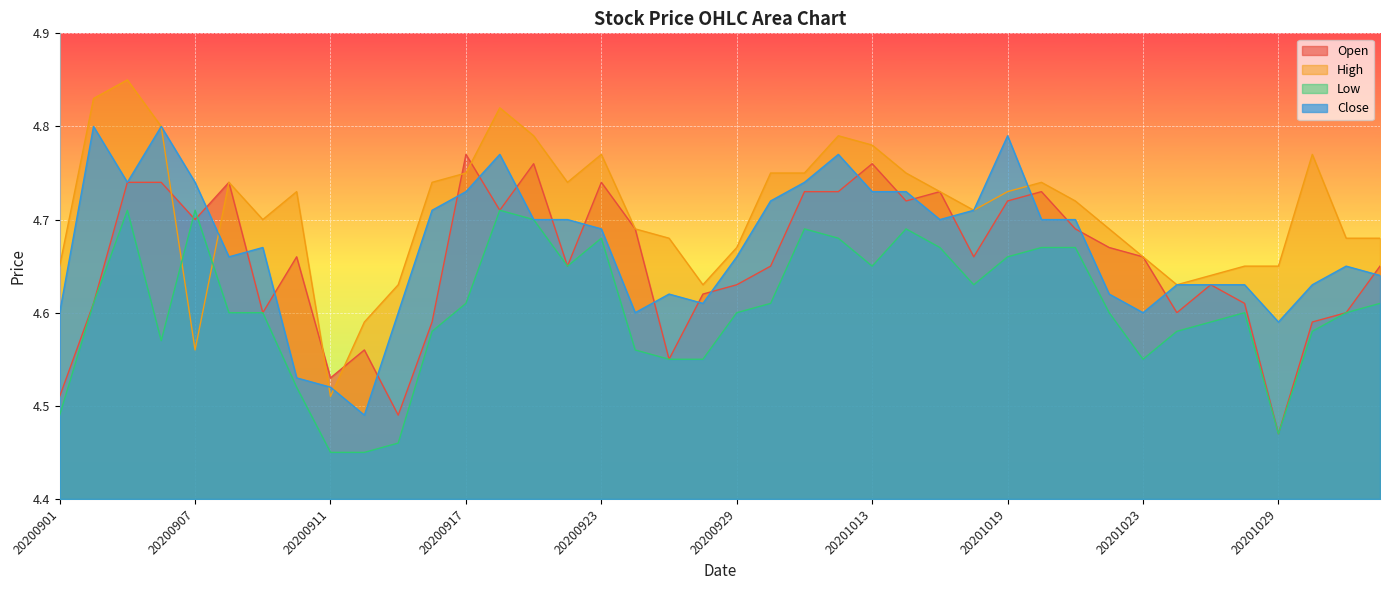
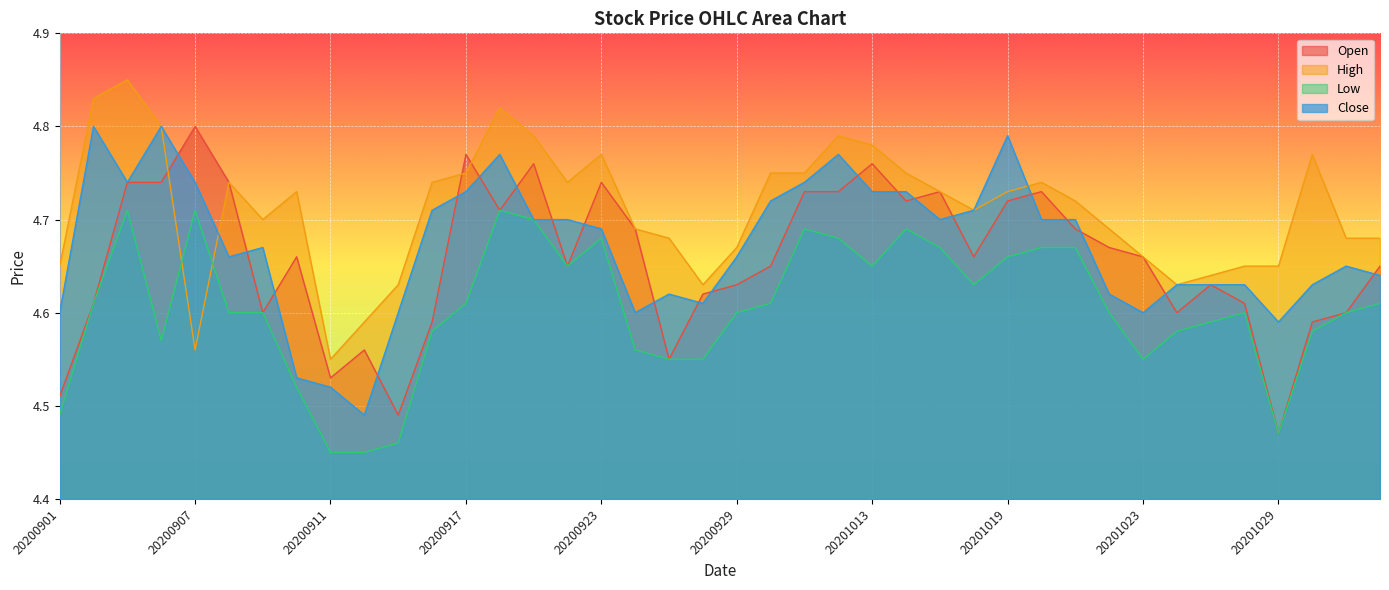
  {
    "Open": {
      "20200901": 4.51,
-     "20200907": 4.7,
+     "20200907": 4.8,
      "20200911": 4.53,
      "20200917": 4.77,
      "20200923": 4.74,
      "20200929": 4.63,
      "20201013": 4.76,
      "20201019": 4.72
    },
    "High": {
      "20200901": 4.65,
      "20200907": 4.56,
-     "20200911": 4.51,
+     "20200911": 4.55,
      "20200917": 4.75,
      "20200923": 4.77,
      "20200929": 4.67,
      "20201013": 4.78,
      "20201019": 4.73,
      "20201029": 4.65
    },
    "Low": {
      "20200901": 4.49,
      "20200907": 4.71,
      "20200911": 4.45,
      "20200917": 4.61,
      "20200923": 4.68,
      "20200929": 4.60,
      "20201013": 4.65,
      "20201019": 4.66,
      "20201023": 4.55
    },
    "Close": {
      "20200901": 4.60,
      "20200907": 4.74,
      "20200911": 4.52,
      "20200917": 4.73,
      "20200923": 4.69,
      "20200929": 4.66,
      "20201013": 4.73,
      "20201019": 4.79,
      "20201023": 4.60,
      "20201029": 4.59
    }
  }
